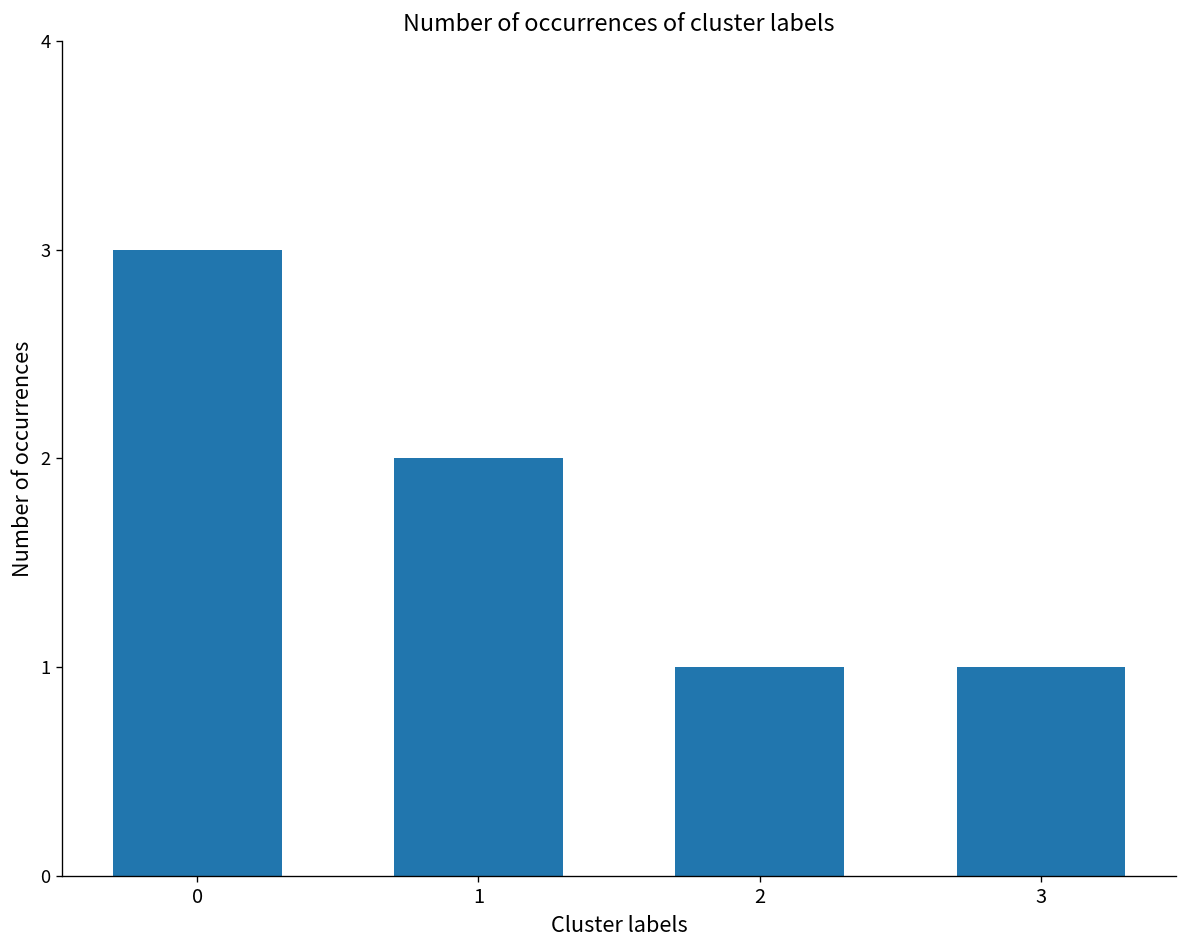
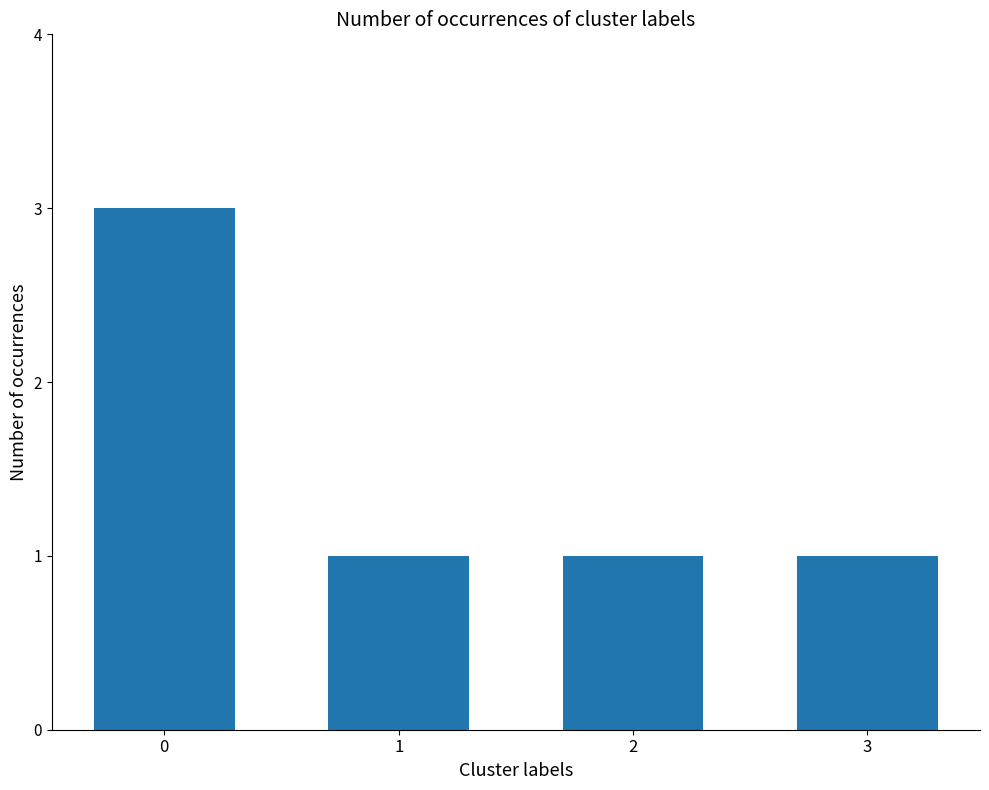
  {
    "0": 3,
-   "1": 2,
+   "1": 1,
    "2": 1,
    "3": 1
  }
